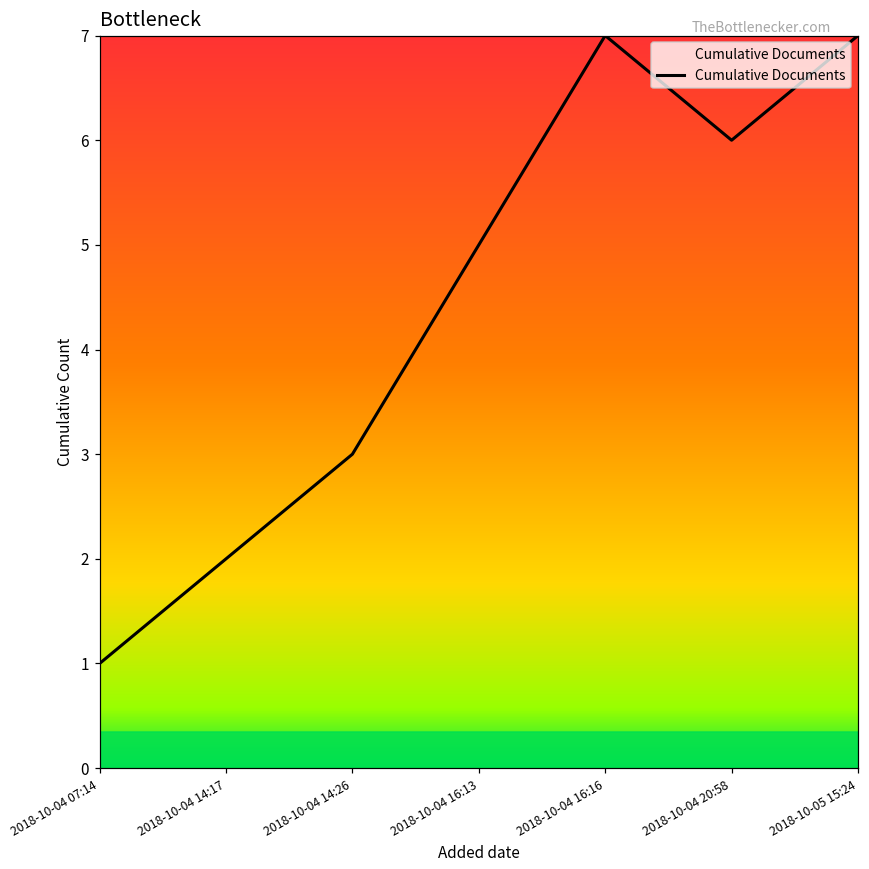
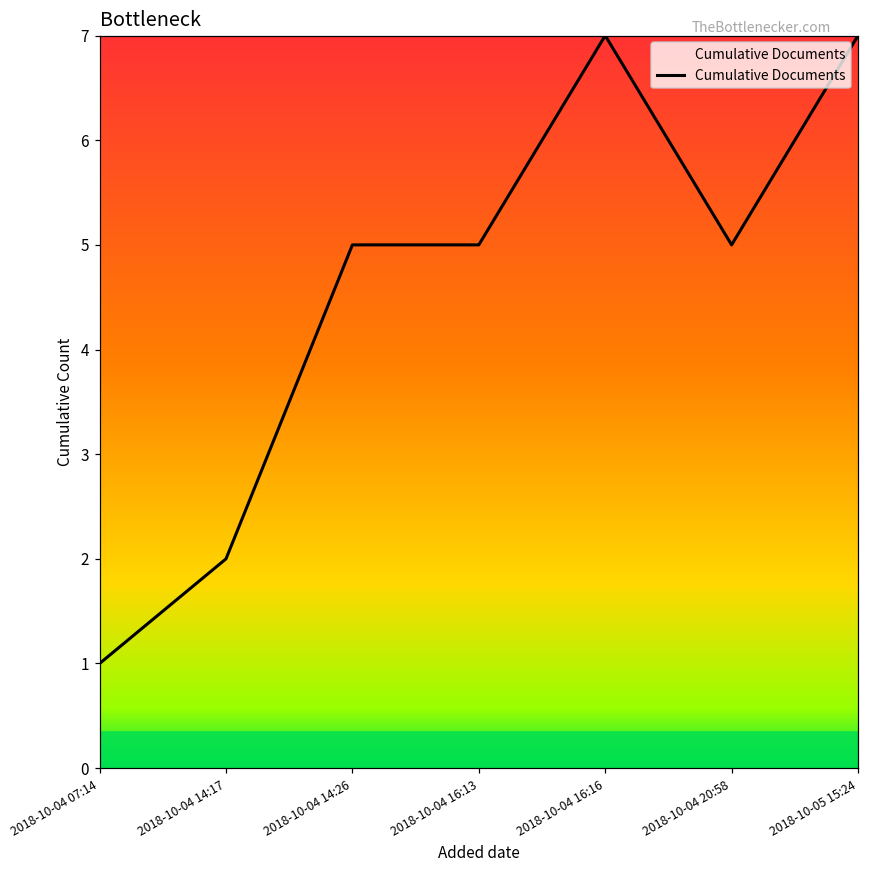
  {
    "2018-10-04 07:14": 1,
    "2018-10-04 14:17": 2,
-   "2018-10-04 14:26": 3,
+   "2018-10-04 14:26": 5,
    "2018-10-04 16:13": 5,
    "2018-10-04 16:16": 7,
-   "2018-10-04 20:58": 6,
+   "2018-10-04 20:58": 5,
    "2018-10-05 15:24": 7
  }
